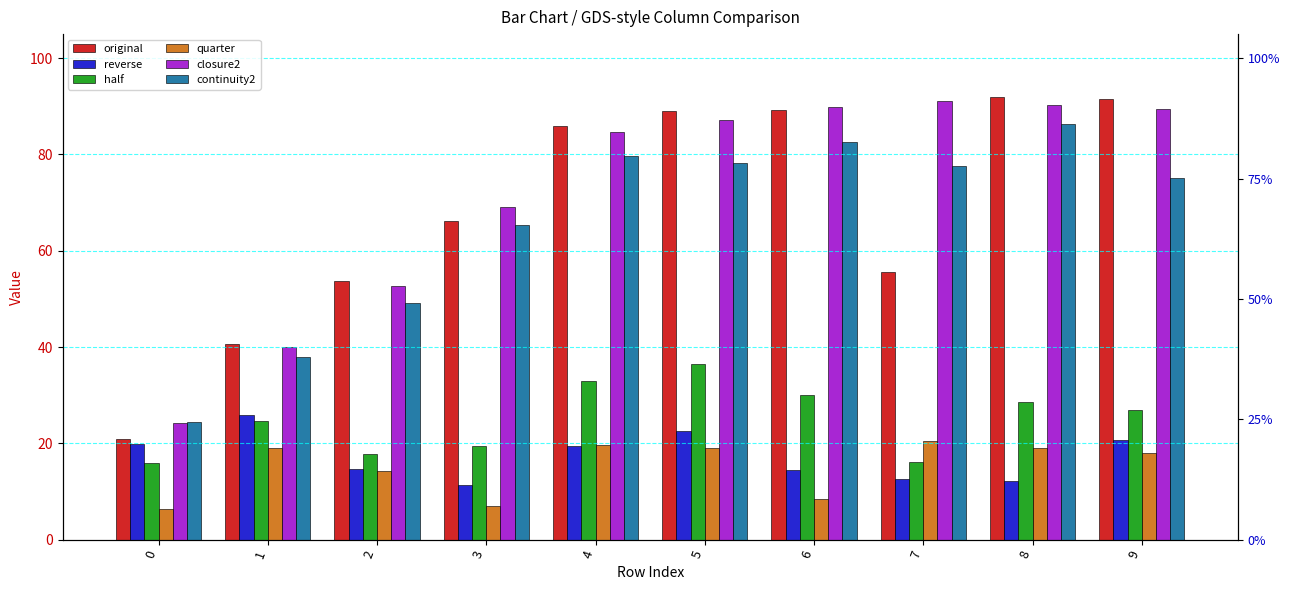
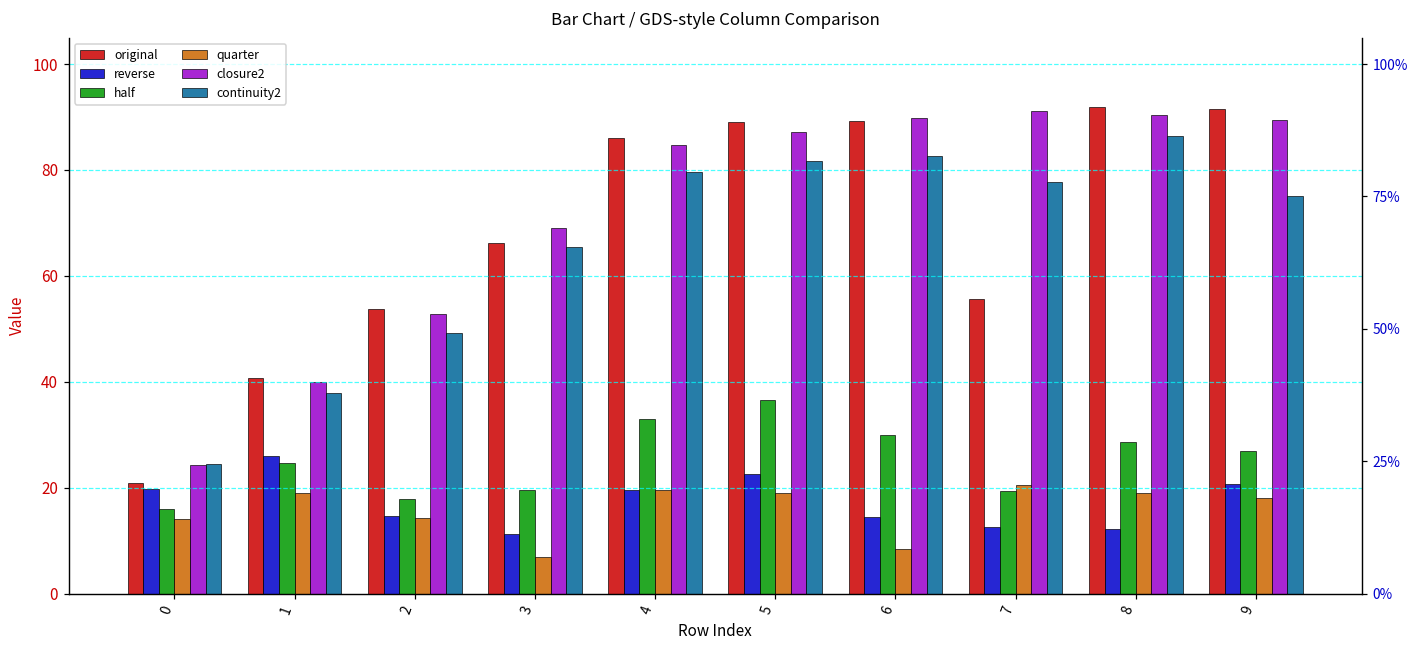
  {
    "original": {
      "0": 21,
      "1": 41,
      "2": 54,
      "3": 66,
      "4": 86,
      "5": 89,
      "6": 89,
      "7": 56,
      "8": 92,
      "9": 91
    },
    "reverse": {
      "0": 20,
      "1": 26,
      "2": 15,
      "3": 11,
      "4": 20,
      "5": 23,
      "6": 14,
      "7": 13,
      "8": 12,
      "9": 21
    },
    "half": {
      "0": 16,
      "1": 25,
      "2": 18,
      "3": 19,
      "4": 33,
      "5": 36,
      "6": 30,
-     "7": 16,
+     "7": 19,
      "8": 29,
      "9": 27
    },
    "quarter": {
-     "0": 6,
+     "0": 14,
      "1": 19,
      "2": 14,
      "3": 7,
      "4": 20,
      "5": 19,
      "6": 9,
      "7": 20,
      "8": 19,
      "9": 18
    },
    "closure2": {
      "0": 24,
      "1": 40,
      "2": 53,
      "3": 69,
      "4": 85,
      "5": 87,
      "6": 90,
      "7": 91,
      "8": 90,
      "9": 89
    },
    "continuity2": {
      "0": 24,
      "1": 38,
      "2": 49,
      "3": 65,
      "4": 80,
-     "5": 78,
+     "5": 82,
      "6": 83,
      "7": 78,
      "8": 86,
      "9": 75
    }
  }
